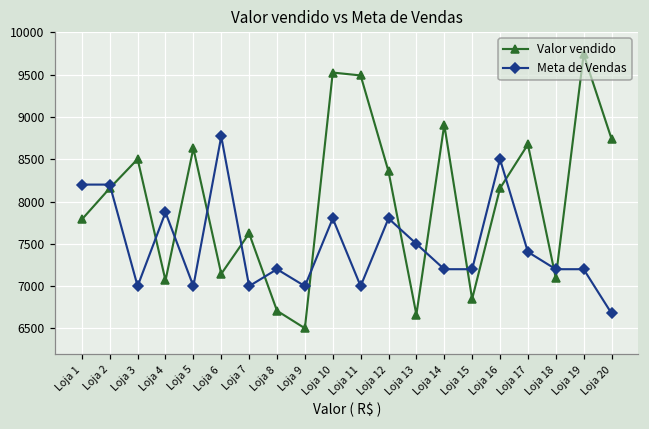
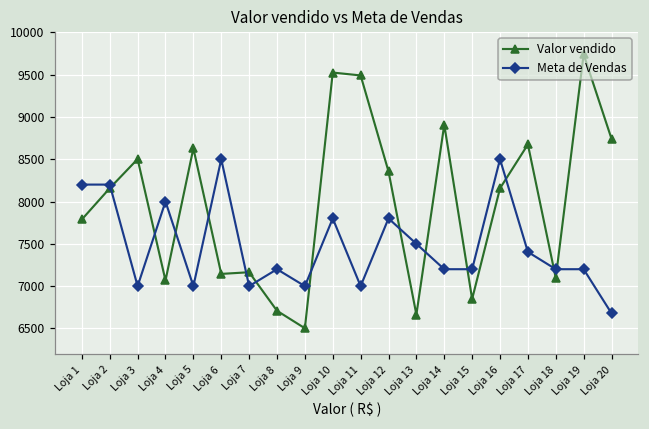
  {
    "Valor vendido": {
      "Loja 1": 7800,
      "Loja 2": 8200,
      "Loja 3": 8500,
      "Loja 4": 7100,
      "Loja 5": 8600,
      "Loja 6": 7100,
-     "Loja 7": 7600,
+     "Loja 7": 7200,
      "Loja 8": 6700,
      "Loja 9": 6500,
      "Loja 10": 9500,
      "Loja 11": 9500,
      "Loja 12": 8400,
      "Loja 13": 6700,
      "Loja 14": 8900,
      "Loja 15": 6800,
      "Loja 16": 8200,
      "Loja 17": 8700,
      "Loja 18": 7100,
      "Loja 20": 8700
    },
    "Meta de Vendas": {
      "Loja 1": 8200,
      "Loja 2": 8200,
      "Loja 3": 7000,
-     "Loja 4": 7900,
+     "Loja 4": 8000,
      "Loja 5": 7000,
-     "Loja 6": 8800,
+     "Loja 6": 8500,
      "Loja 7": 7000,
      "Loja 8": 7200,
      "Loja 9": 7000,
      "Loja 10": 7800,
      "Loja 11": 7000,
      "Loja 12": 7800,
      "Loja 13": 7500,
      "Loja 14": 7200,
      "Loja 15": 7200,
      "Loja 16": 8500,
      "Loja 17": 7400,
      "Loja 18": 7200,
      "Loja 19": 7200,
      "Loja 20": 6700
    }
  }
